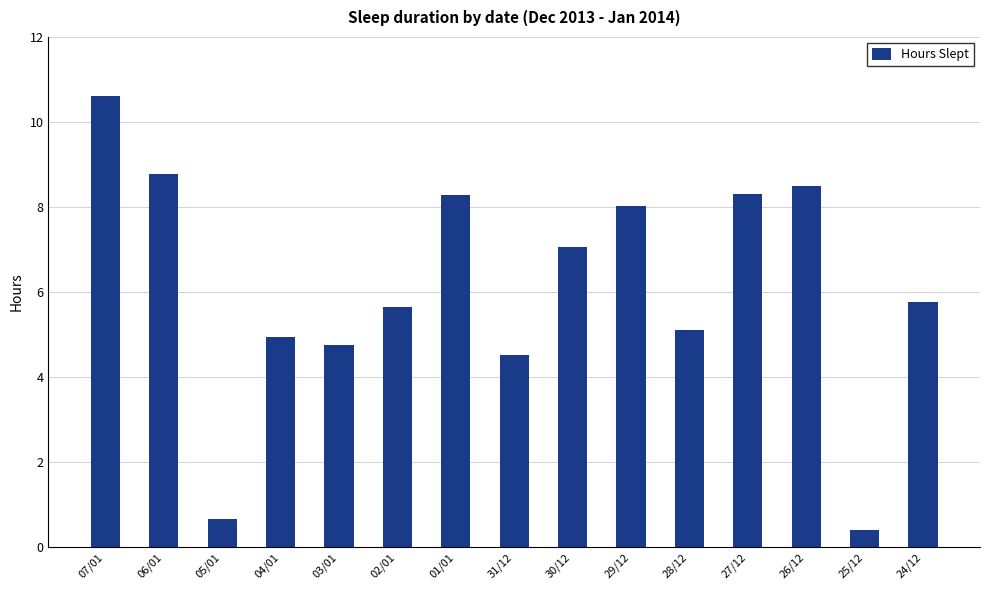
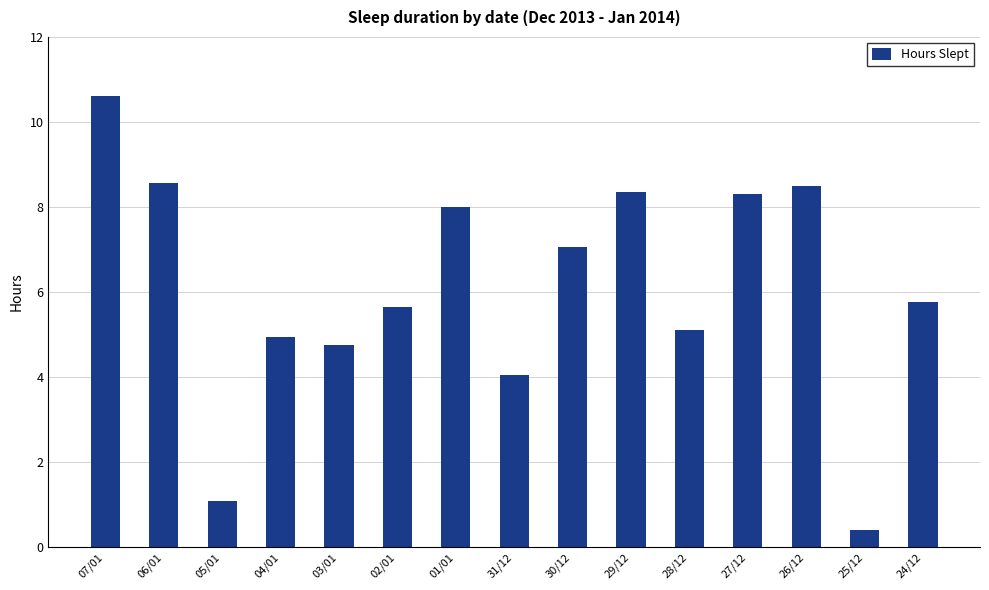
  {
    "07/01": 10.6,
-   "06/01": 8.8,
-   "05/01": 0.7,
+   "06/01": 8.6,
+   "05/01": 1.1,
    "04/01": 4.9,
    "03/01": 4.8,
    "02/01": 5.6,
-   "01/01": 8.3,
-   "31/12": 4.5,
+   "01/01": 8.0,
+   "31/12": 4.1,
    "30/12": 7.1,
-   "29/12": 8.0,
+   "29/12": 8.4,
    "28/12": 5.1,
    "27/12": 8.3,
    "26/12": 8.5,
    "25/12": 0.4,
    "24/12": 5.8
  }
